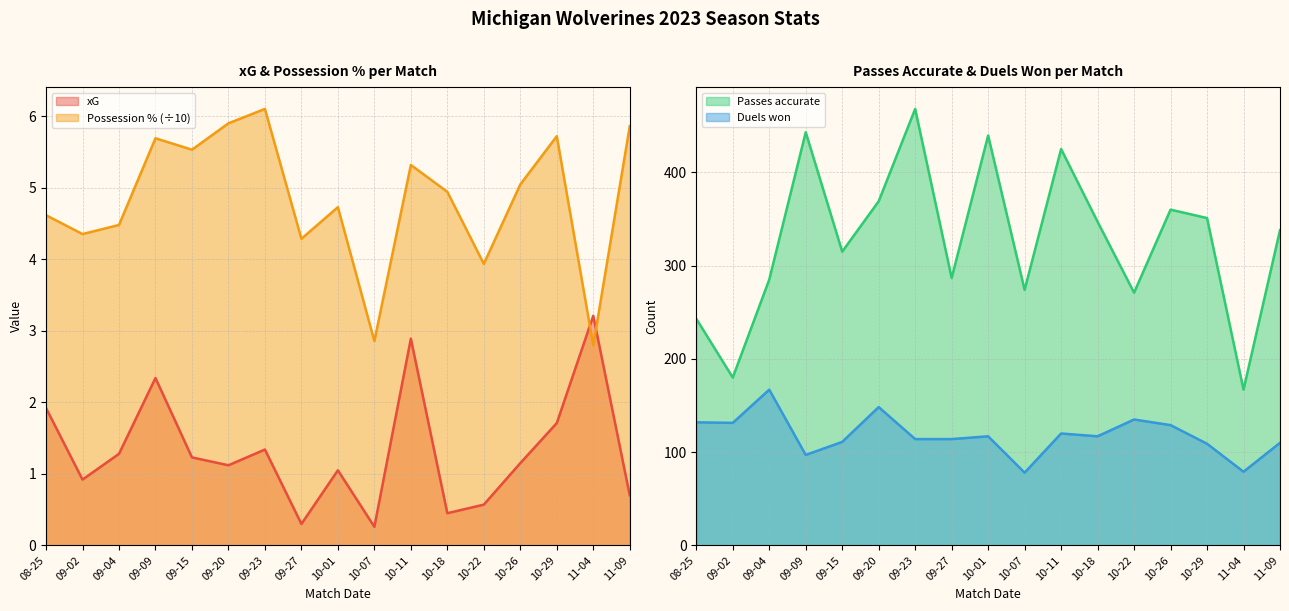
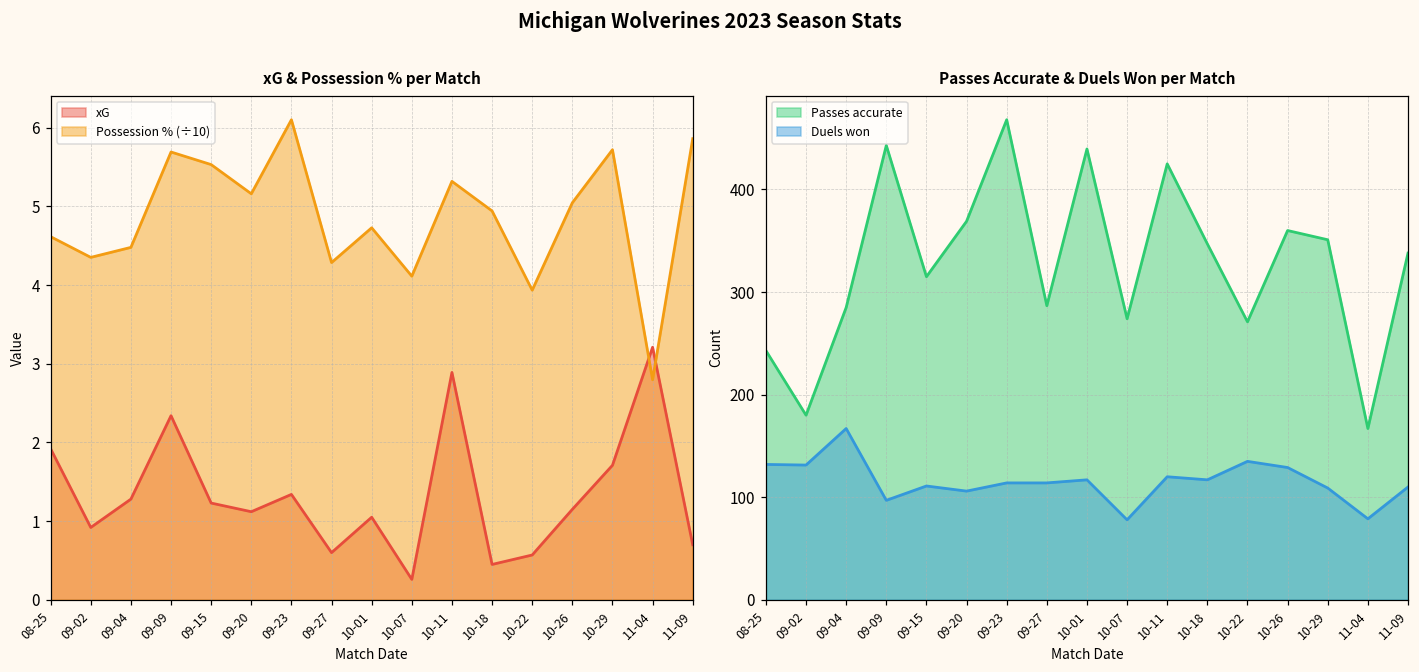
  {
    "xG & Possession % per Match": {
      "xG": {
        "08-25": 1.9,
        "09-02": 0.9,
        "09-04": 1.3,
        "09-09": 2.3,
        "09-15": 1.2,
        "09-20": 1.1,
        "09-23": 1.3,
-       "09-27": 0.3,
+       "09-27": 0.6,
        "10-01": 1.1,
        "10-07": 0.3,
        "10-11": 2.9,
        "10-18": 0.5,
        "10-22": 0.6,
        "10-26": 1.2,
        "10-29": 1.7,
        "11-04": 3.2,
        "11-09": 0.7
      },
      "Possession % (÷10)": {
        "08-25": 4.6,
        "09-02": 4.4,
        "09-04": 4.5,
        "09-09": 5.7,
        "09-15": 5.5,
-       "09-20": 5.9,
+       "09-20": 5.2,
        "09-23": 6.1,
        "09-27": 4.3,
        "10-01": 4.7,
-       "10-07": 2.9,
+       "10-07": 4.1,
        "10-11": 5.3,
        "10-18": 4.9,
        "10-22": 3.9,
        "10-26": 5.0,
        "10-29": 5.7,
        "11-04": 2.8,
        "11-09": 5.9
      }
    },
    "Passes Accurate & Duels Won per Match": {
      "Passes accurate": {
        "08-25": 240,
        "09-02": 180,
        "09-04": 290,
        "09-09": 440,
        "09-15": 320,
        "09-20": 370,
        "09-23": 470,
        "09-27": 290,
        "10-01": 440,
        "10-07": 270,
        "10-11": 430,
        "10-18": 350,
        "10-22": 270,
        "10-26": 360,
        "10-29": 350,
        "11-04": 170,
        "11-09": 340
      },
      "Duels won": {
        "08-25": 130,
        "09-02": 130,
        "09-04": 170,
        "09-09": 100,
        "09-15": 110,
-       "09-20": 150,
+       "09-20": 110,
        "09-23": 110,
        "09-27": 110,
        "10-01": 120,
        "10-07": 80,
        "10-11": 120,
        "10-18": 120,
        "10-22": 140,
        "10-26": 130,
        "10-29": 110,
        "11-04": 80,
        "11-09": 110
      }
    }
  }
